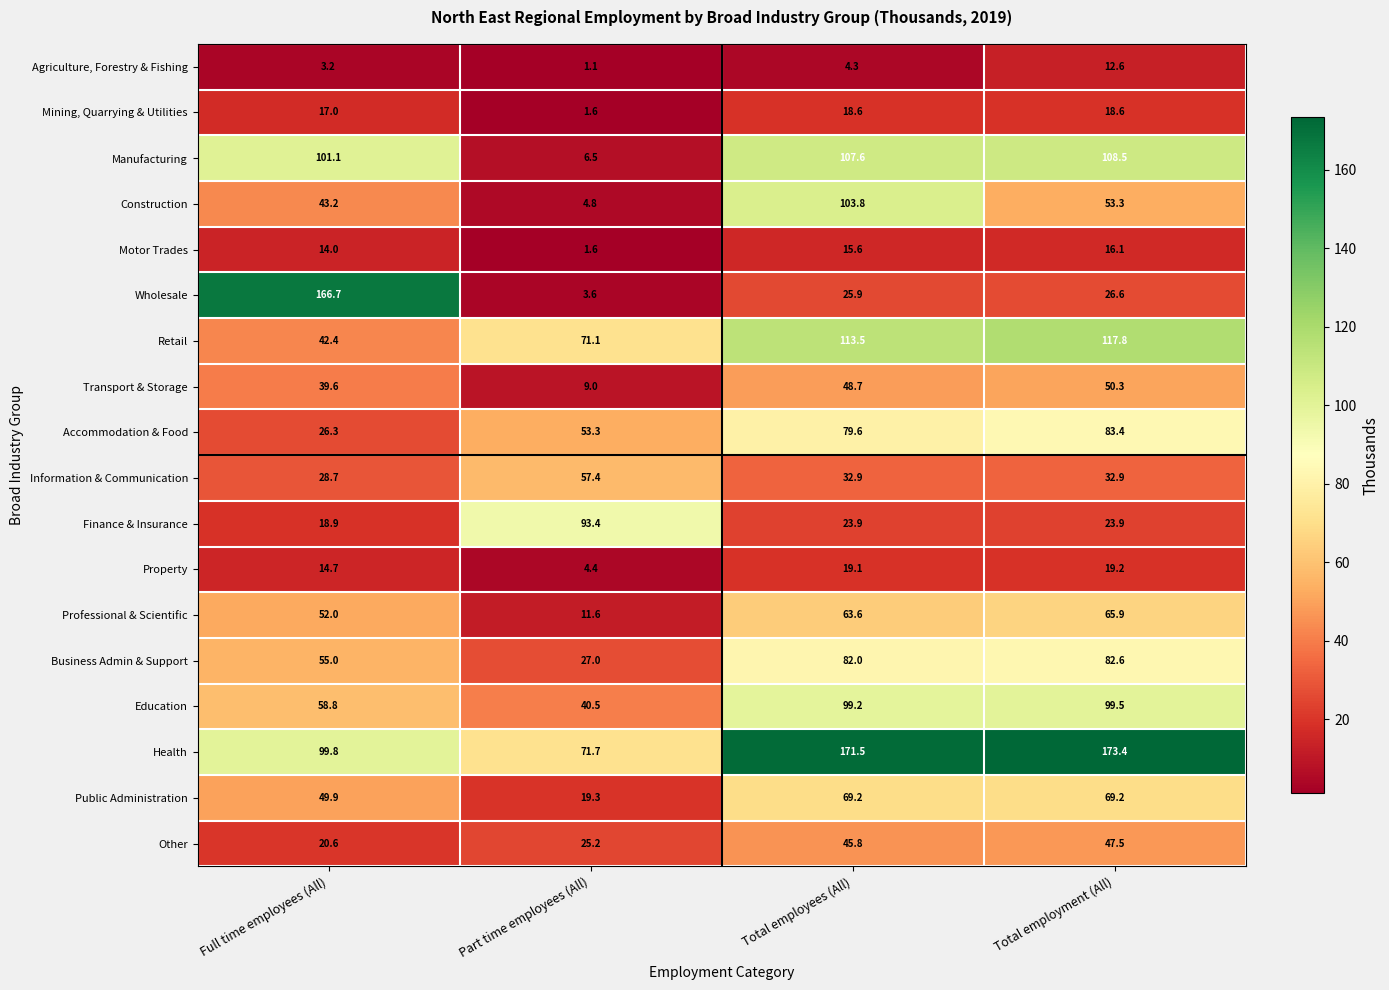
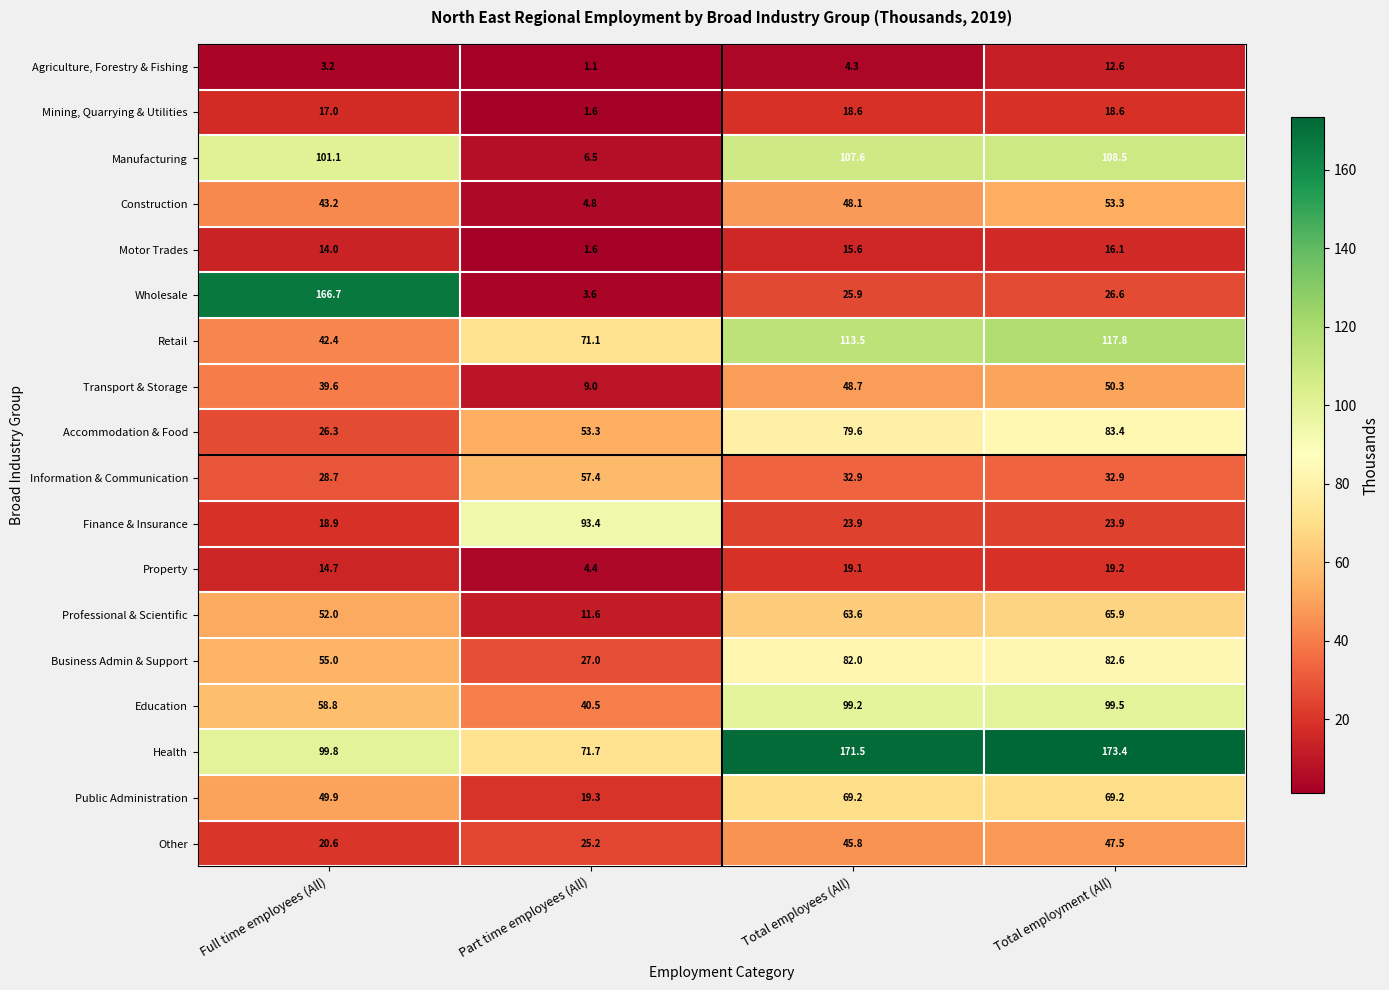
  {
    "Agriculture, Forestry & Fishing": {
      "Full time employees (All)": 3.2,
      "Part time employees (All)": 1.1,
      "Total employees (All)": 4.3,
      "Total employment (All)": 12.6
    },
    "Mining, Quarrying & Utilities": {
      "Full time employees (All)": 17.0,
      "Part time employees (All)": 1.6,
      "Total employees (All)": 18.6,
      "Total employment (All)": 18.6
    },
    "Manufacturing": {
      "Full time employees (All)": 101.1,
      "Part time employees (All)": 6.5,
      "Total employees (All)": 107.6,
      "Total employment (All)": 108.5
    },
    "Construction": {
      "Full time employees (All)": 43.2,
      "Part time employees (All)": 4.8,
-     "Total employees (All)": 103.8,
+     "Total employees (All)": 48.1,
      "Total employment (All)": 53.3
    },
    "Motor Trades": {
      "Full time employees (All)": 14.0,
      "Part time employees (All)": 1.6,
      "Total employees (All)": 15.6,
      "Total employment (All)": 16.1
    },
    "Wholesale": {
      "Full time employees (All)": 166.7,
      "Part time employees (All)": 3.6,
      "Total employees (All)": 25.9,
      "Total employment (All)": 26.6
    },
    "Retail": {
      "Full time employees (All)": 42.4,
      "Part time employees (All)": 71.1,
      "Total employees (All)": 113.5,
      "Total employment (All)": 117.8
    },
    "Transport & Storage": {
      "Full time employees (All)": 39.6,
      "Part time employees (All)": 9.0,
      "Total employees (All)": 48.7,
      "Total employment (All)": 50.3
    },
    "Accommodation & Food": {
      "Full time employees (All)": 26.3,
      "Part time employees (All)": 53.3,
      "Total employees (All)": 79.6,
      "Total employment (All)": 83.4
    },
    "Information & Communication": {
      "Full time employees (All)": 28.7,
      "Part time employees (All)": 57.4,
      "Total employees (All)": 32.9,
      "Total employment (All)": 32.9
    },
    "Finance & Insurance": {
      "Full time employees (All)": 18.9,
      "Part time employees (All)": 93.4,
      "Total employees (All)": 23.9,
      "Total employment (All)": 23.9
    },
    "Property": {
      "Full time employees (All)": 14.7,
      "Part time employees (All)": 4.4,
      "Total employees (All)": 19.1,
      "Total employment (All)": 19.2
    },
    "Professional & Scientific": {
      "Full time employees (All)": 52.0,
      "Part time employees (All)": 11.6,
      "Total employees (All)": 63.6,
      "Total employment (All)": 65.9
    },
    "Business Admin & Support": {
      "Full time employees (All)": 55.0,
      "Part time employees (All)": 27.0,
      "Total employees (All)": 82.0,
      "Total employment (All)": 82.6
    },
    "Education": {
      "Full time employees (All)": 58.8,
      "Part time employees (All)": 40.5,
      "Total employees (All)": 99.2,
      "Total employment (All)": 99.5
    },
    "Health": {
      "Full time employees (All)": 99.8,
      "Part time employees (All)": 71.7,
      "Total employees (All)": 171.5,
      "Total employment (All)": 173.4
    },
    "Public Administration": {
      "Full time employees (All)": 49.9,
      "Part time employees (All)": 19.3,
      "Total employees (All)": 69.2,
      "Total employment (All)": 69.2
    },
    "Other": {
      "Full time employees (All)": 20.6,
      "Part time employees (All)": 25.2,
      "Total employees (All)": 45.8,
      "Total employment (All)": 47.5
    }
  }
